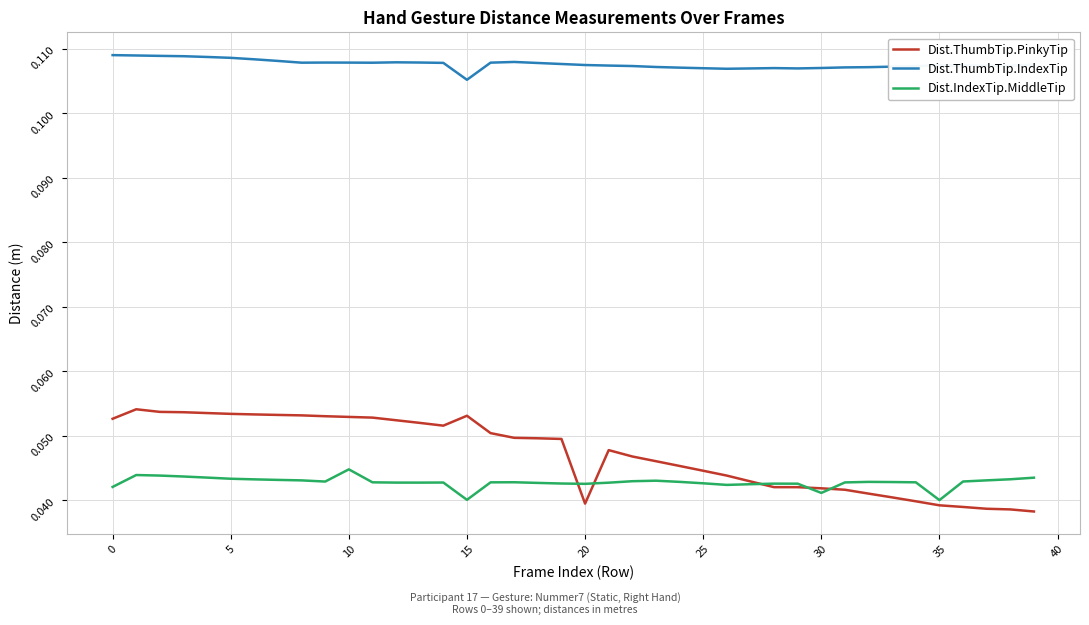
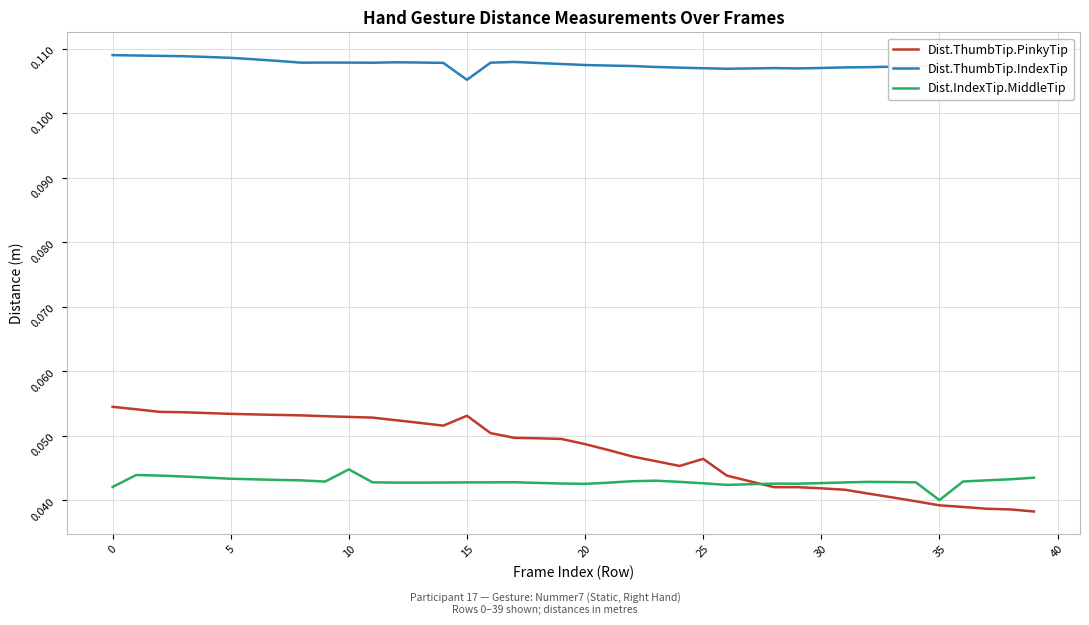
  {
    "Dist.ThumbTip.PinkyTip": {
-     "0": 0.053,
+     "0": 0.054,
      "5": 0.053,
      "10": 0.053,
      "15": 0.053,
-     "20": 0.039,
-     "25": 0.045,
+     "20": 0.049,
+     "25": 0.046,
      "30": 0.042,
      "35": 0.039
    },
    "Dist.ThumbTip.IndexTip": {
      "0": 0.109,
      "5": 0.109,
      "10": 0.108,
      "15": 0.105,
      "20": 0.108,
      "25": 0.107,
      "30": 0.107
    },
    "Dist.IndexTip.MiddleTip": {
      "0": 0.042,
      "5": 0.043,
      "10": 0.045,
-     "15": 0.040,
+     "15": 0.043,
      "20": 0.043,
      "25": 0.043,
-     "30": 0.041,
+     "30": 0.043,
      "35": 0.040
    }
  }
